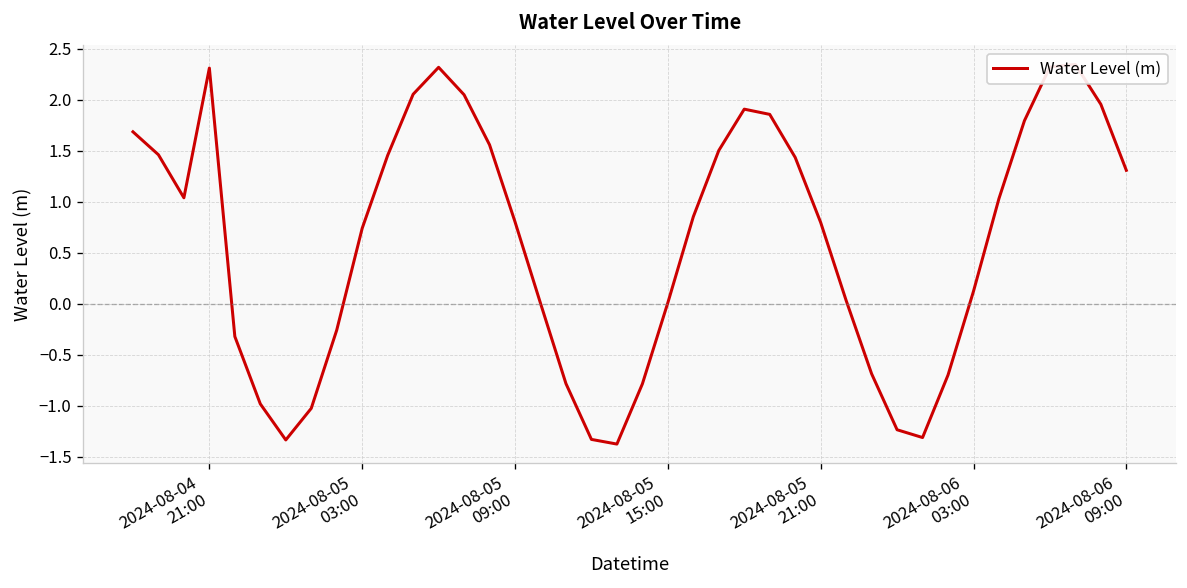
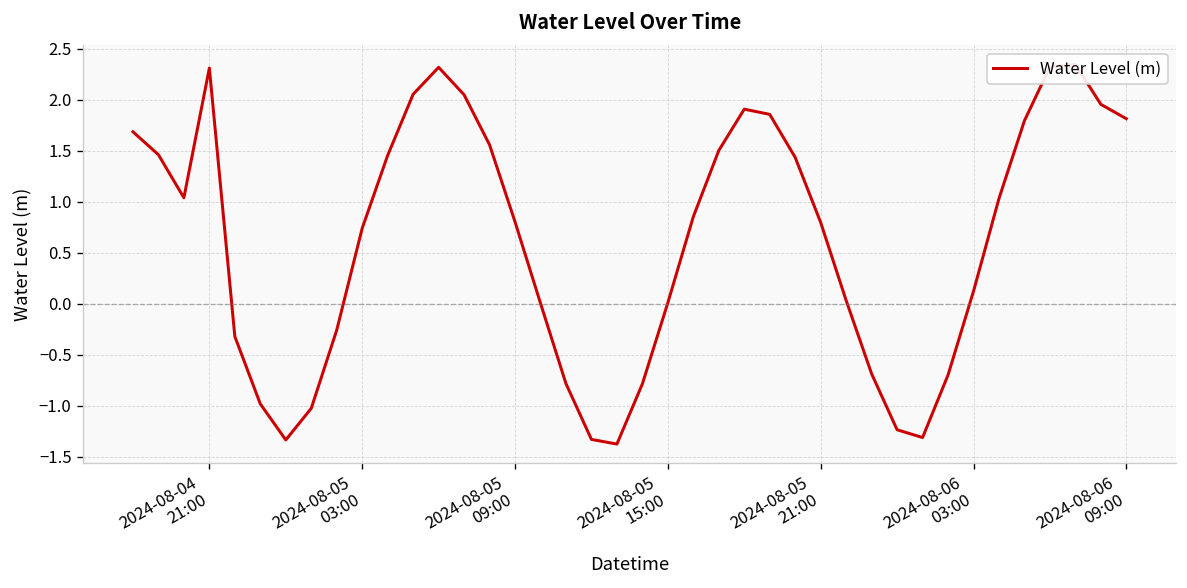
  {
    "2024-08-04 21:00": 2.3,
    "2024-08-05 03:00": 0.7,
    "2024-08-05 09:00": 0.8,
    "2024-08-05 15:00": 0.0,
    "2024-08-05 21:00": 0.8,
    "2024-08-06 03:00": 0.1,
-   "2024-08-06 09:00": 1.3
+   "2024-08-06 09:00": 1.8
  }
